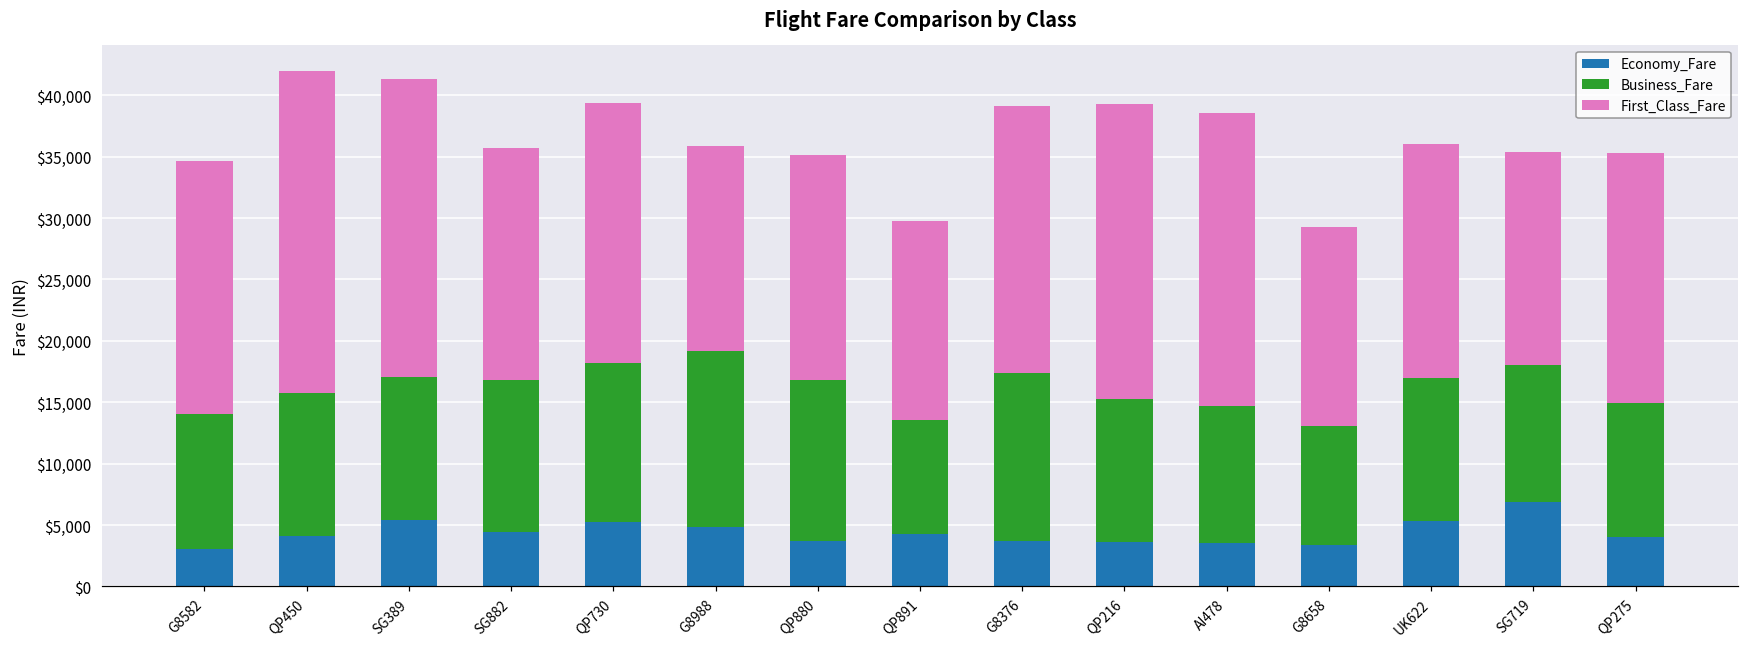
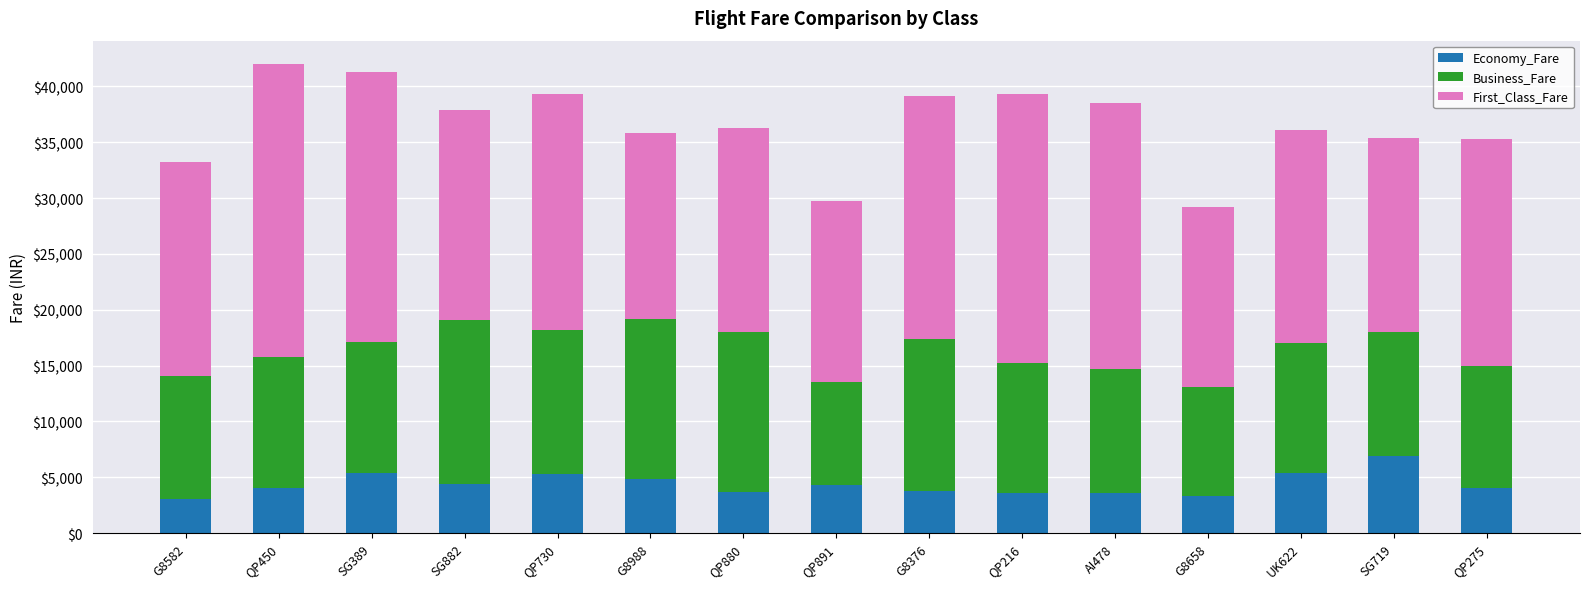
  {
    "Economy_Fare": {
      "G8582": "$3,000",
      "QP450": "$4,100",
      "SG389": "$5,400",
      "SG882": "$4,400",
      "QP730": "$5,300",
      "G8988": "$4,900",
      "QP880": "$3,700",
      "QP891": "$4,300",
      "G8376": "$3,700",
      "QP216": "$3,600",
      "AI478": "$3,500",
      "G8658": "$3,400",
      "UK622": "$5,300",
      "SG719": "$6,900",
      "QP275": "$4,000"
    },
    "Business_Fare": {
      "G8582": "$11,000",
      "QP450": "$11,700",
      "SG389": "$11,700",
-     "SG882": "$12,400",
+     "SG882": "$14,600",
      "QP730": "$12,900",
      "G8988": "$14,300",
-     "QP880": "$13,100",
+     "QP880": "$14,300",
      "QP891": "$9,200",
      "G8376": "$13,600",
      "QP216": "$11,700",
      "AI478": "$11,200",
      "G8658": "$9,700",
      "UK622": "$11,700",
      "SG719": "$11,200",
      "QP275": "$10,900"
    },
    "First_Class_Fare": {
-     "G8582": "$20,600",
+     "G8582": "$19,200",
      "QP450": "$26,200",
      "SG389": "$24,200",
      "SG882": "$18,900",
      "QP730": "$21,200",
      "G8988": "$16,600",
      "QP880": "$18,300",
      "QP891": "$16,300",
      "G8376": "$21,800",
      "QP216": "$24,000",
      "AI478": "$23,800",
      "G8658": "$16,200",
      "UK622": "$19,100",
      "SG719": "$17,400",
      "QP275": "$20,300"
    }
  }
